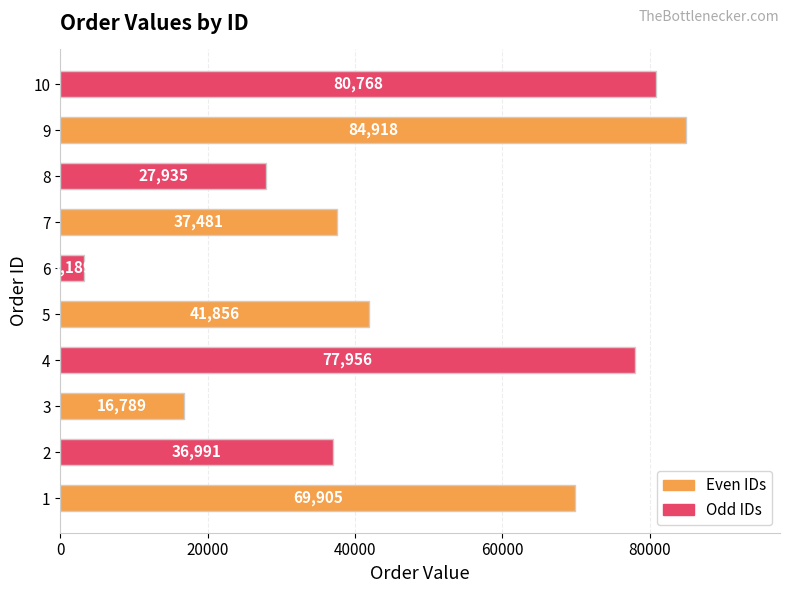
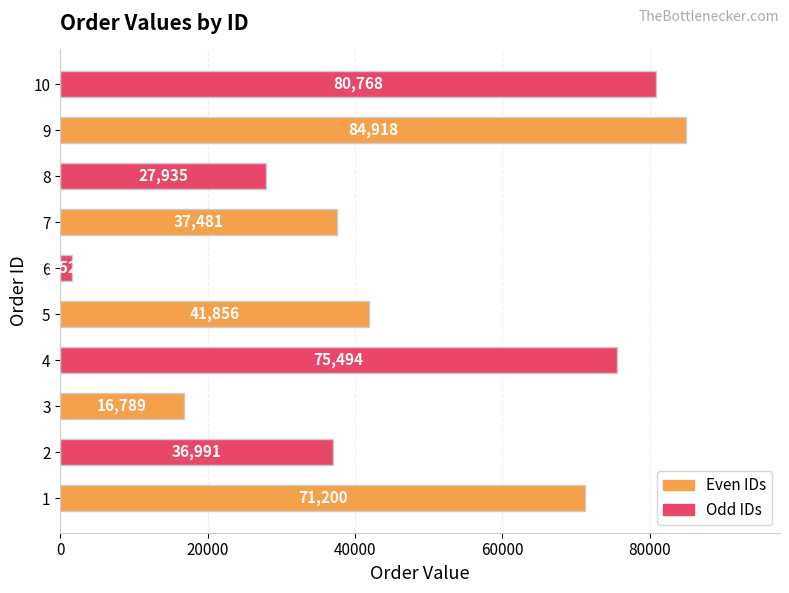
  {
    "10": "80,768",
    "9": "84,918",
    "8": "27,935",
    "7": "37,481",
-   "6": "3000",
+   "6": "2000",
    "5": "41,856",
-   "4": "77,956",
+   "4": "75,494",
    "3": "16,789",
    "2": "36,991",
-   "1": "69,905"
+   "1": "71,200"
  }
